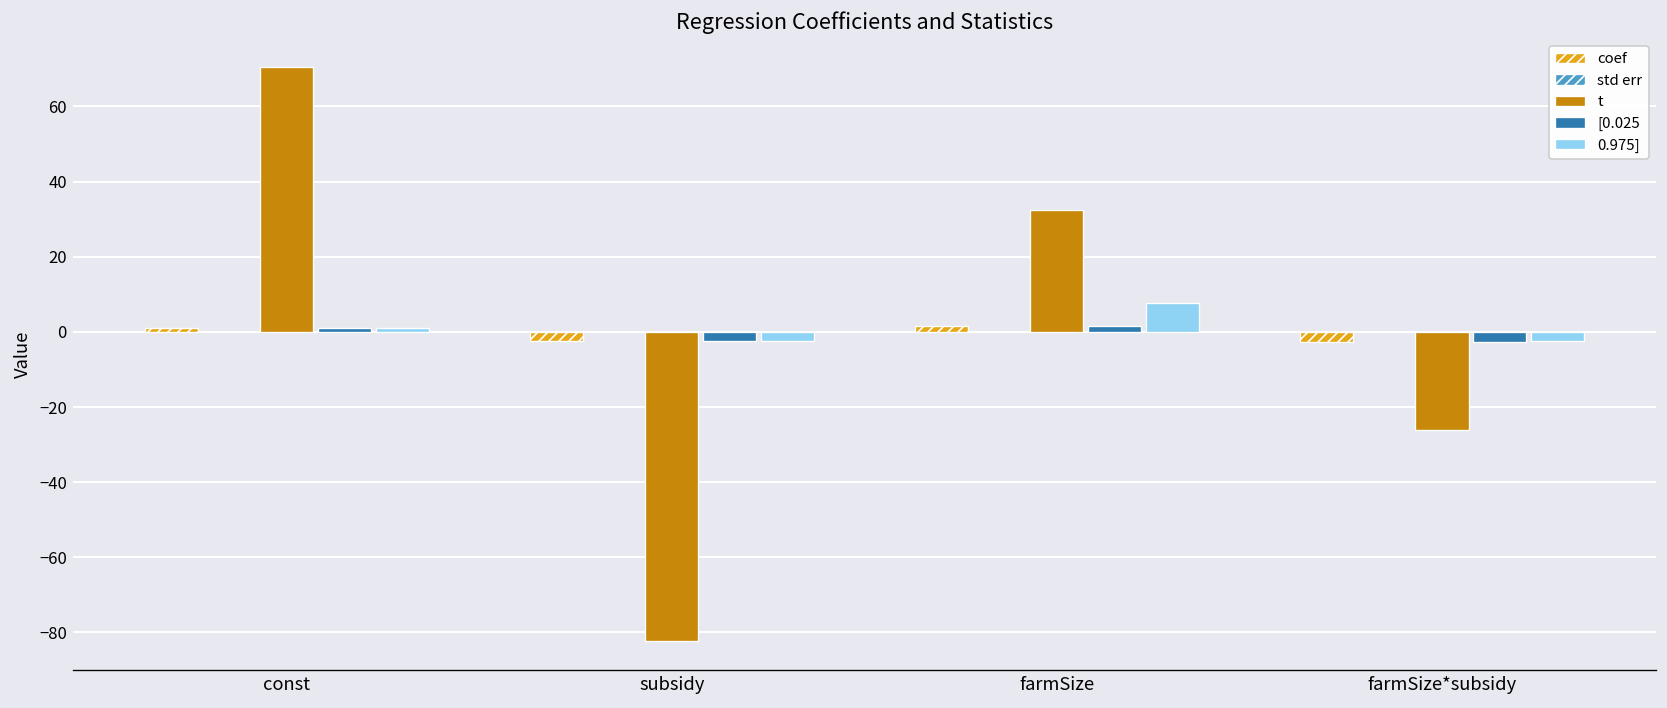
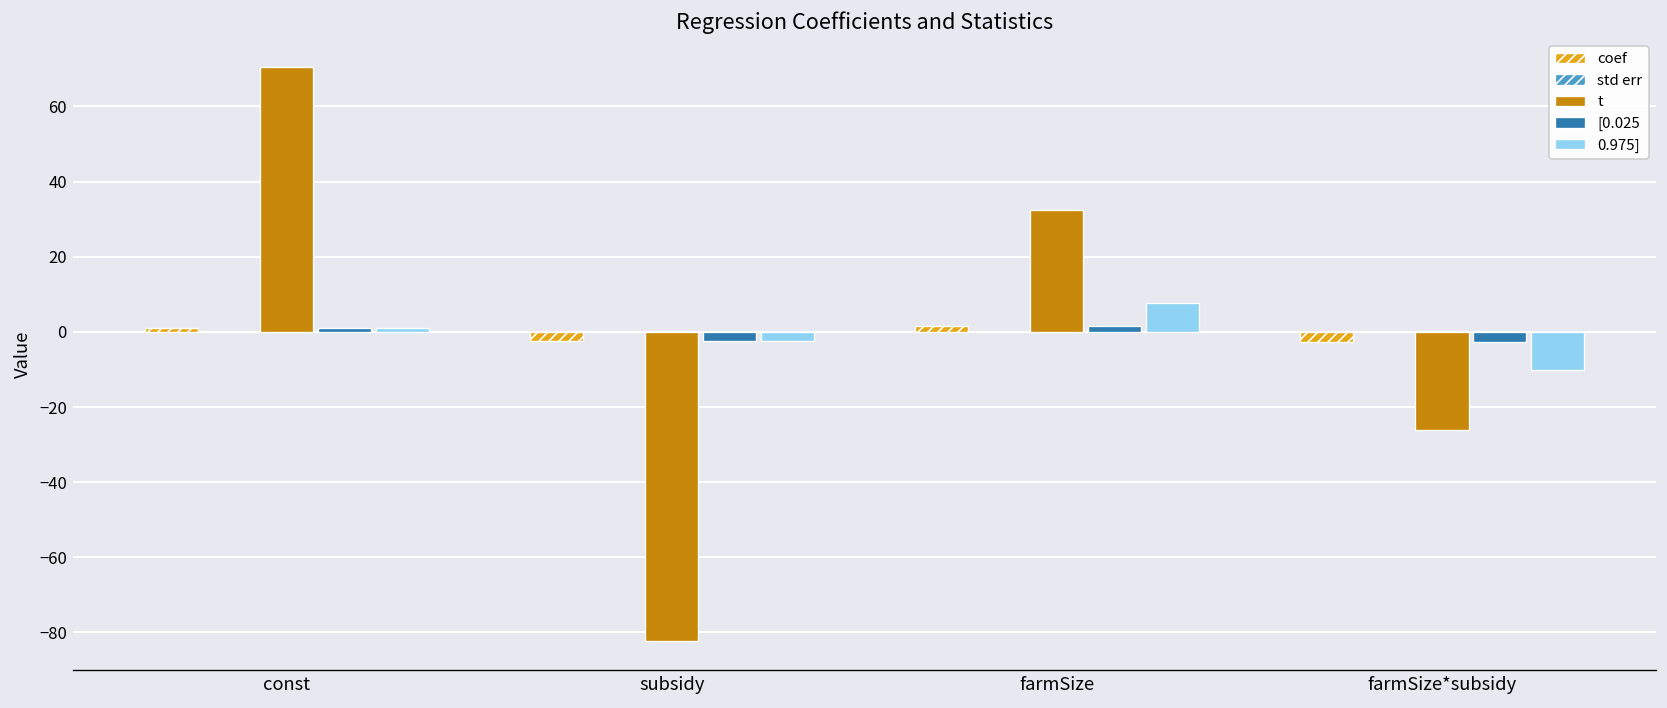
  {
    "0.975]": {
      "const": 1,
      "subsidy": -2,
      "farmSize": 8,
-     "farmSize*subsidy": -2
+     "farmSize*subsidy": -10
    }
  }
